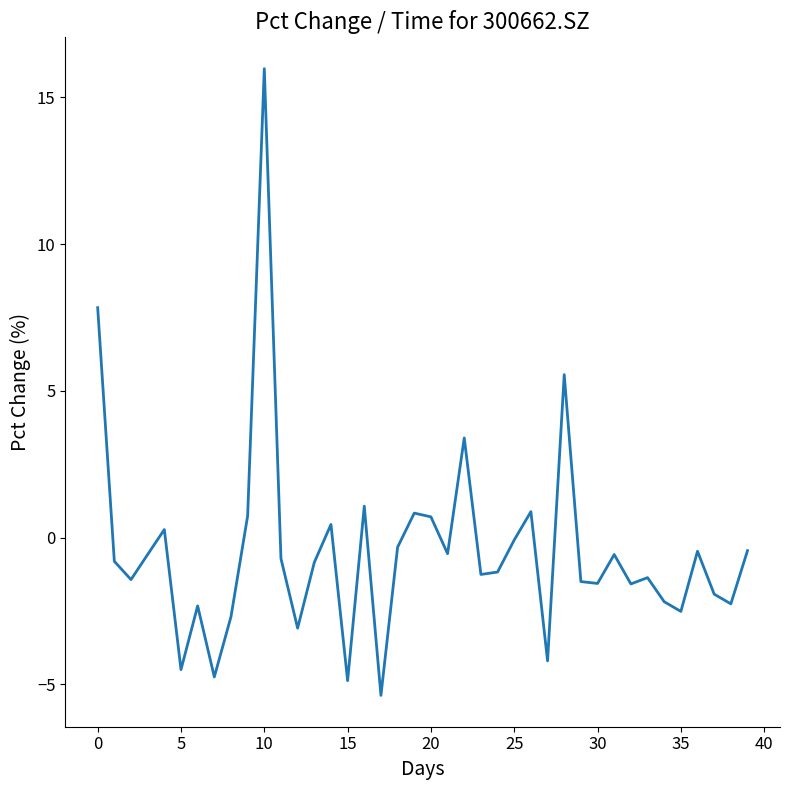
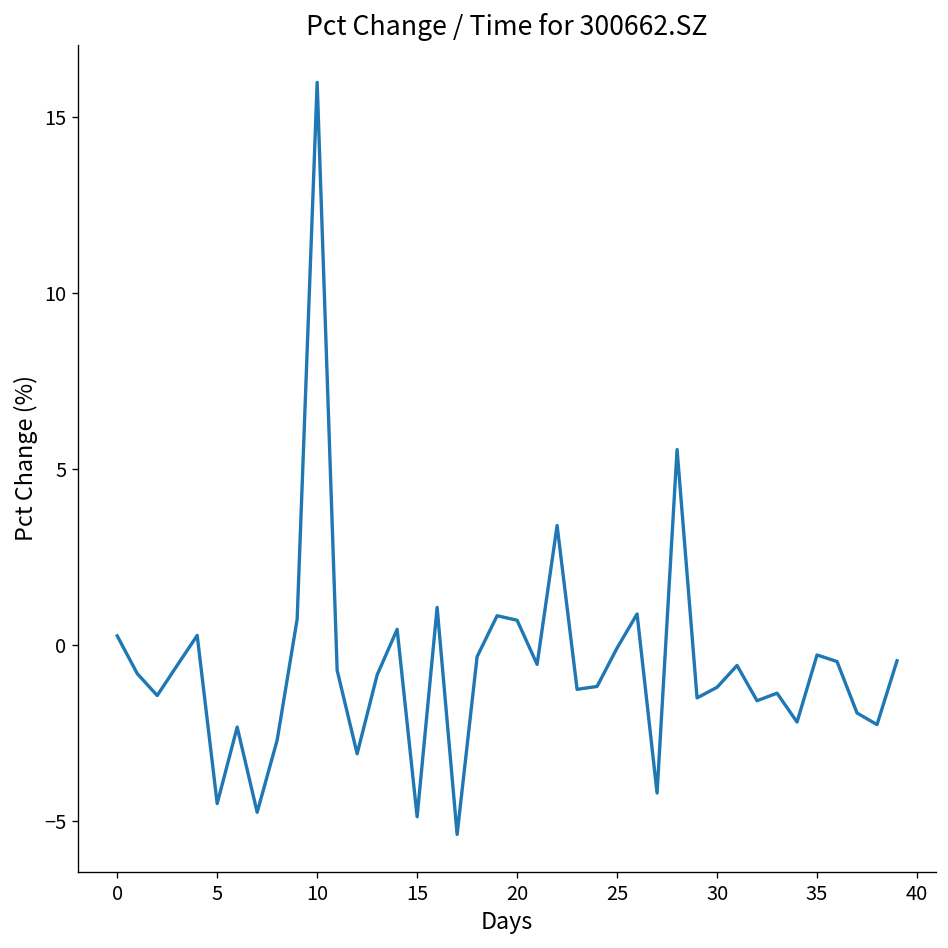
  {
-   "0": 7.8,
+   "0": 0.3,
    "5": -4.5,
    "10": 16.0,
    "15": -4.9,
    "20": 0.7,
    "25": -0.1,
-   "30": -1.6,
-   "35": -2.5
+   "30": -1.2,
+   "35": -0.3
  }
